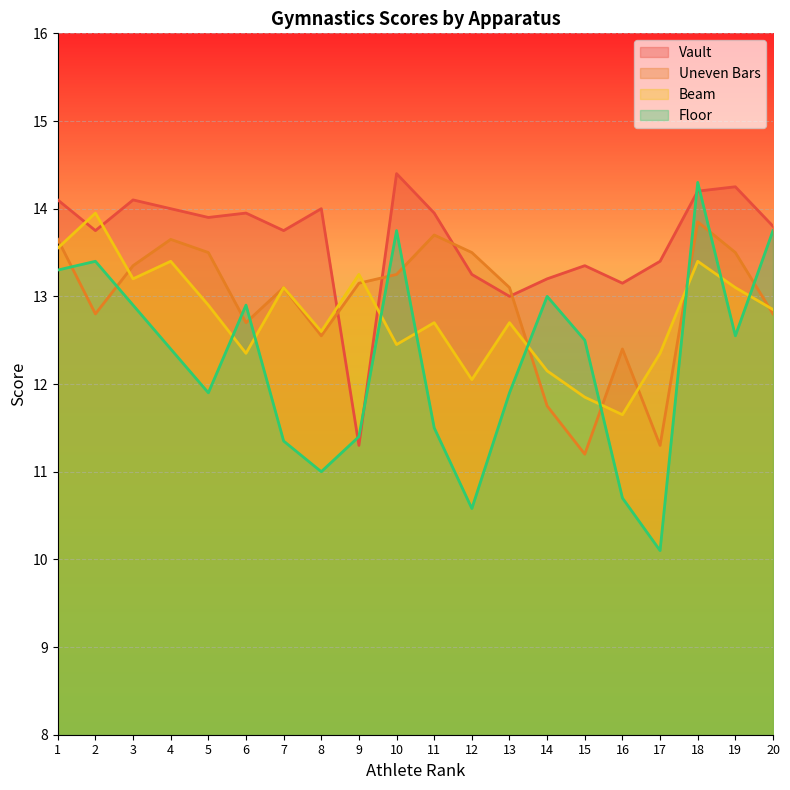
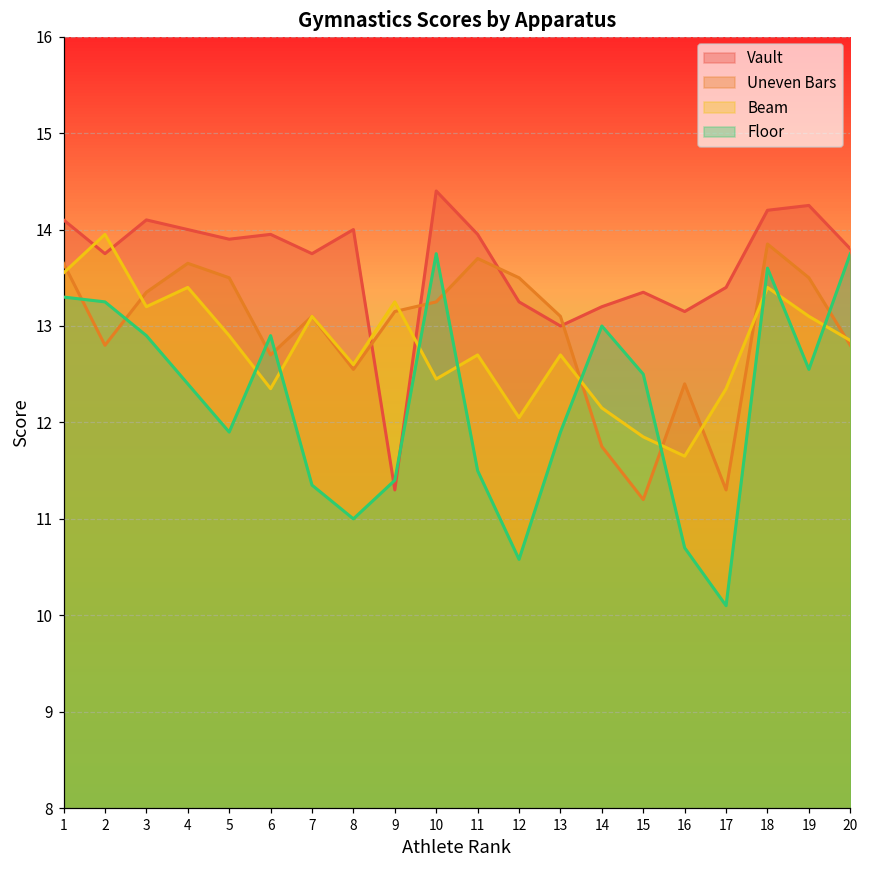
  {
    "Floor": {
      "1": 13.3,
-     "2": 13.4,
+     "2": 13.3,
      "3": 12.9,
      "4": 12.4,
      "5": 11.9,
      "6": 12.9,
      "7": 11.4,
      "8": 11.0,
      "9": 11.4,
      "10": 13.8,
      "11": 11.5,
      "12": 10.6,
      "13": 11.9,
      "14": 13.0,
      "15": 12.5,
      "16": 10.7,
      "17": 10.1,
-     "18": 14.3,
+     "18": 13.6,
      "19": 12.6,
      "20": 13.8
    }
  }
